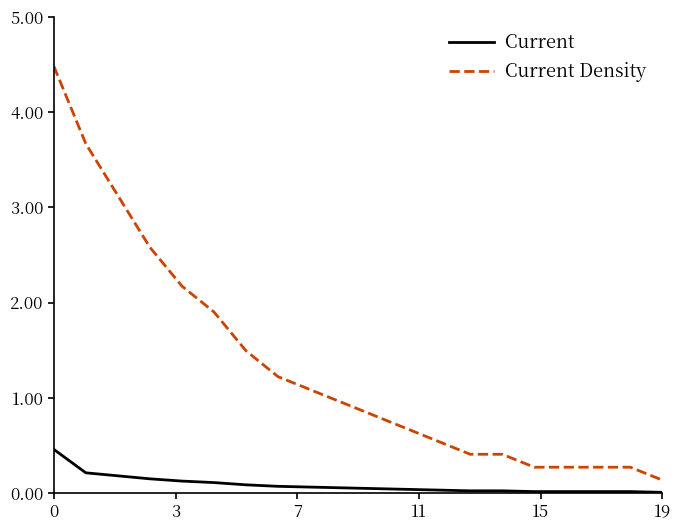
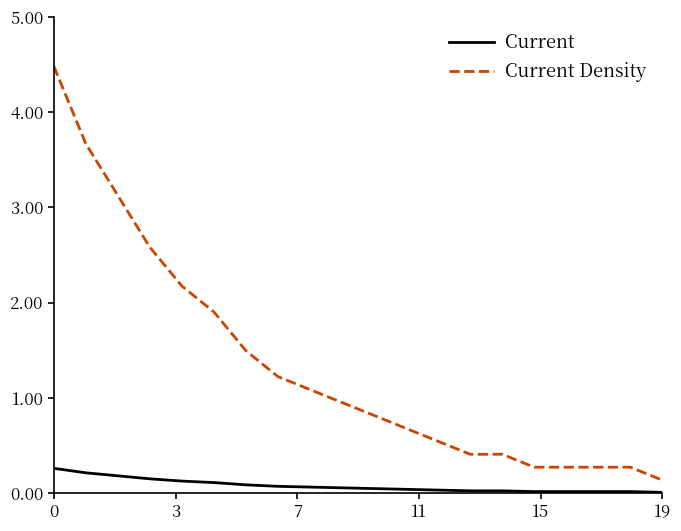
  {
    "Current": {
-     "0": 0.5,
+     "0": 0.3,
      "19": 0.0
    },
    "Current Density": {
      "0": 4.5,
      "19": 0.1
    }
  }
